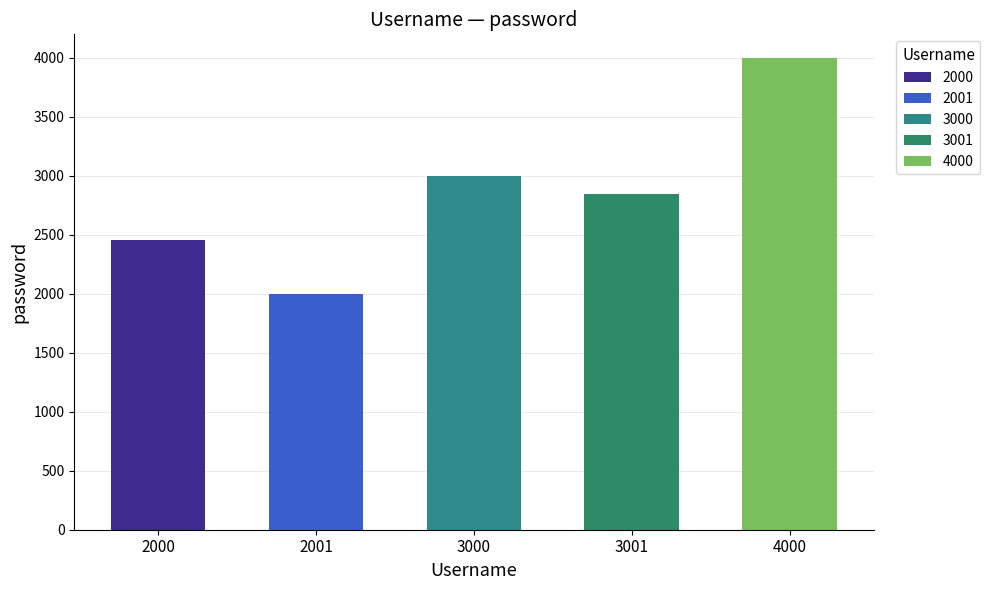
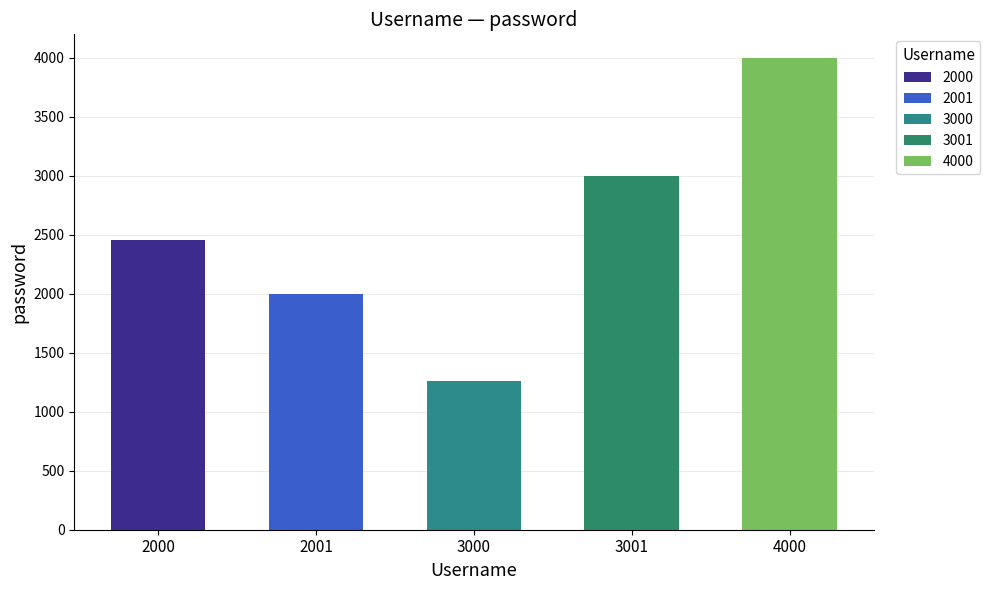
  {
    "2000": 2460,
    "2001": 2000,
-   "3000": 3000,
-   "3001": 2850,
+   "3000": 1260,
+   "3001": 3000,
    "4000": 4000
  }
